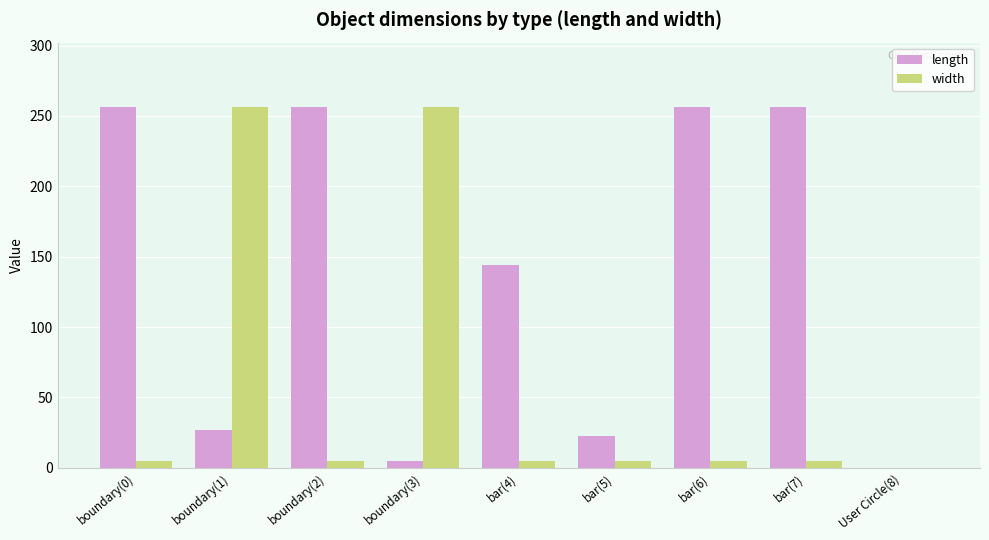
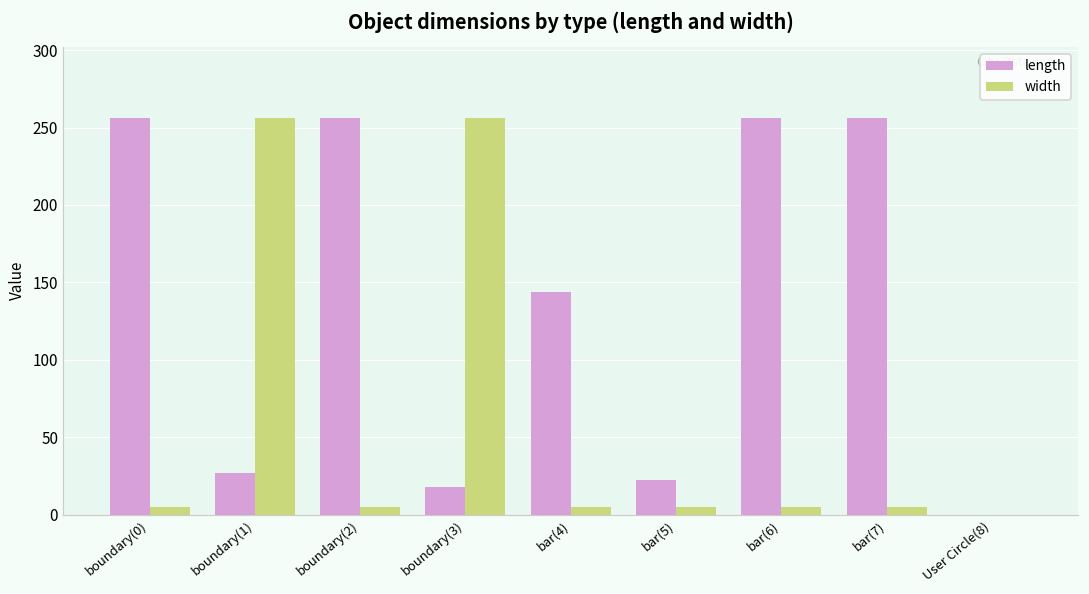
  {
    "length": {
      "boundary(0)": 256,
      "boundary(1)": 27,
      "boundary(2)": 256,
-     "boundary(3)": 5,
+     "boundary(3)": 18,
      "bar(4)": 144,
      "bar(5)": 23,
      "bar(6)": 256,
      "bar(7)": 256,
      "User Circle(8)": 0
    },
    "width": {
      "boundary(0)": 5,
      "boundary(1)": 256,
      "boundary(2)": 5,
      "boundary(3)": 256,
      "bar(4)": 5,
      "bar(5)": 5,
      "bar(6)": 5,
      "bar(7)": 5,
      "User Circle(8)": 0
    }
  }
